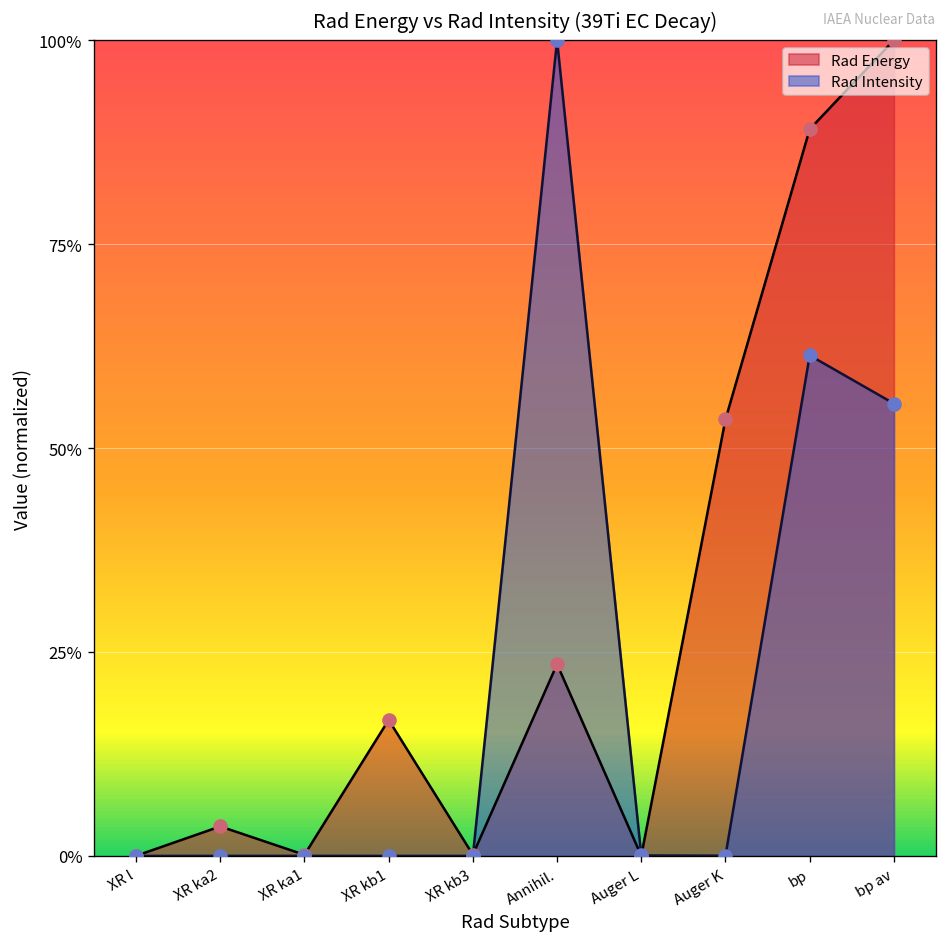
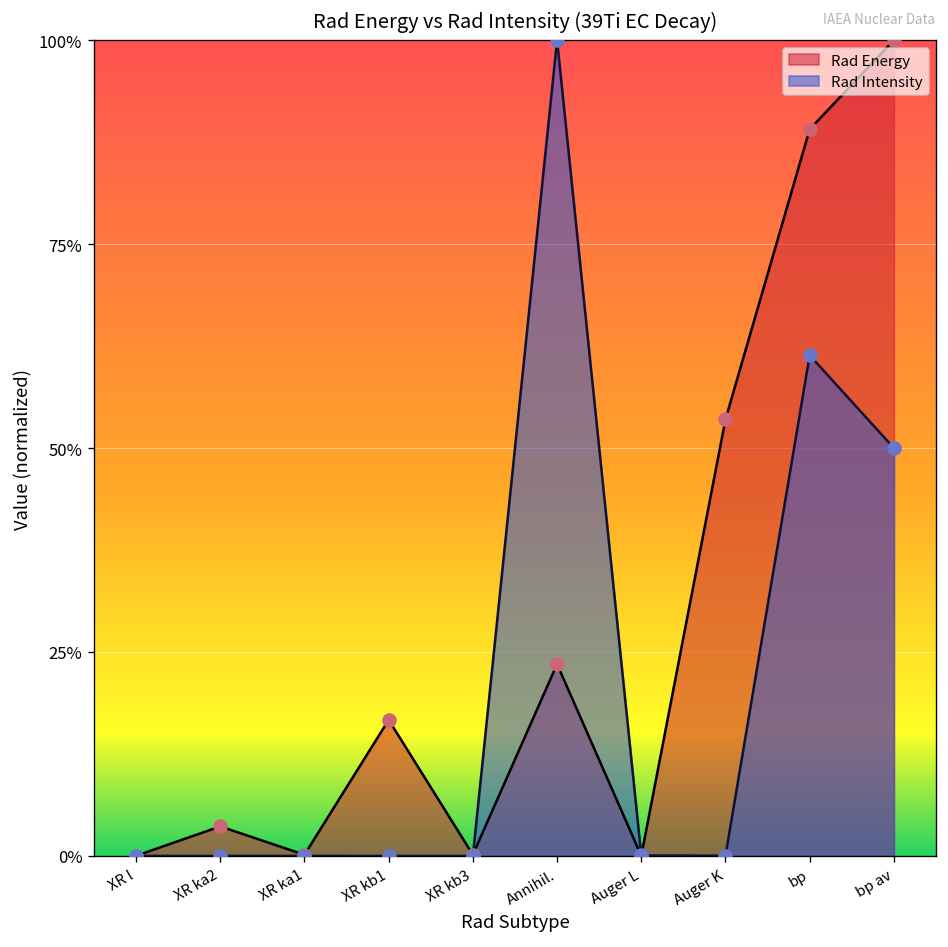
  {
    "Rad Energy": {
      "XR ka2": "4%",
      "XR kb1": "17%",
      "Annihil.": "24%",
      "Auger K": "54%",
      "bp": "89%",
      "bp av": "100%"
    },
    "Rad Intensity": {
      "XR ka2": "0%",
      "XR kb1": "0%",
      "Annihil.": "100%",
      "Auger K": "0%",
      "bp": "61%",
-     "bp av": "55%"
+     "bp av": "50%"
    }
  }
